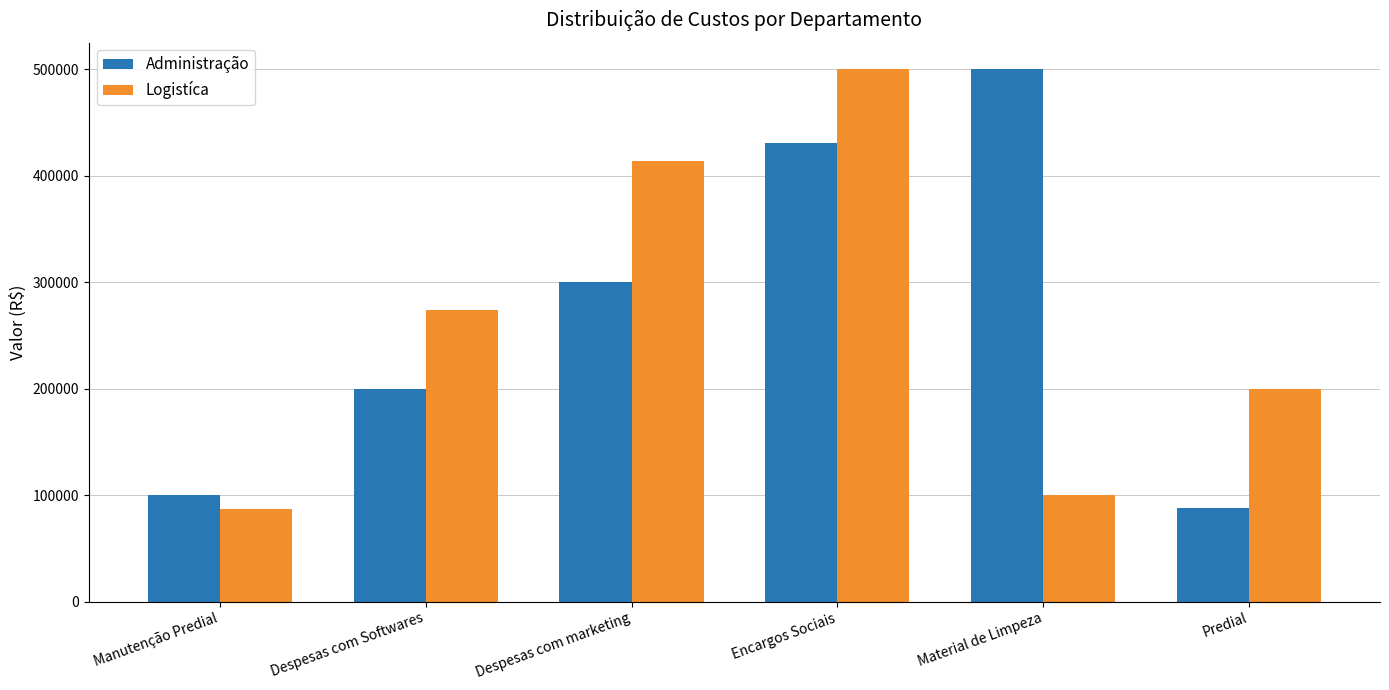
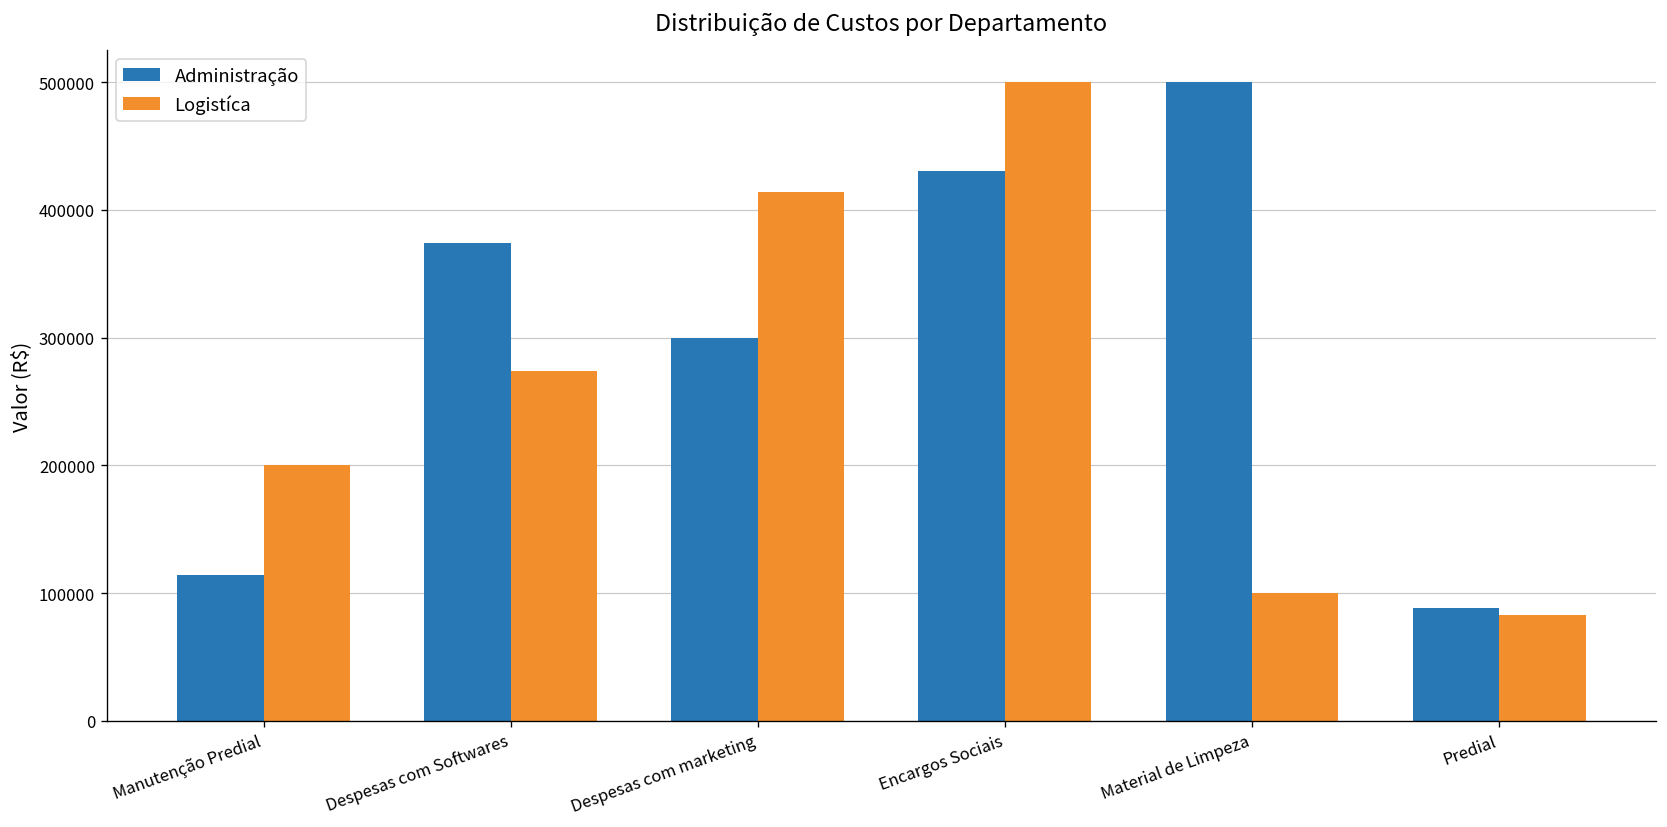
  {
    "Administração": {
-     "Manutenção Predial": 100000,
-     "Despesas com Softwares": 200000,
+     "Manutenção Predial": 114000,
+     "Despesas com Softwares": 374000,
      "Despesas com marketing": 300000,
      "Encargos Sociais": 431000,
      "Material de Limpeza": 500000,
      "Predial": 88000
    },
    "Logistíca": {
-     "Manutenção Predial": 87000,
+     "Manutenção Predial": 200000,
      "Despesas com Softwares": 274000,
      "Despesas com marketing": 414000,
      "Encargos Sociais": 500000,
      "Material de Limpeza": 100000,
-     "Predial": 200000
+     "Predial": 83000
    }
  }
